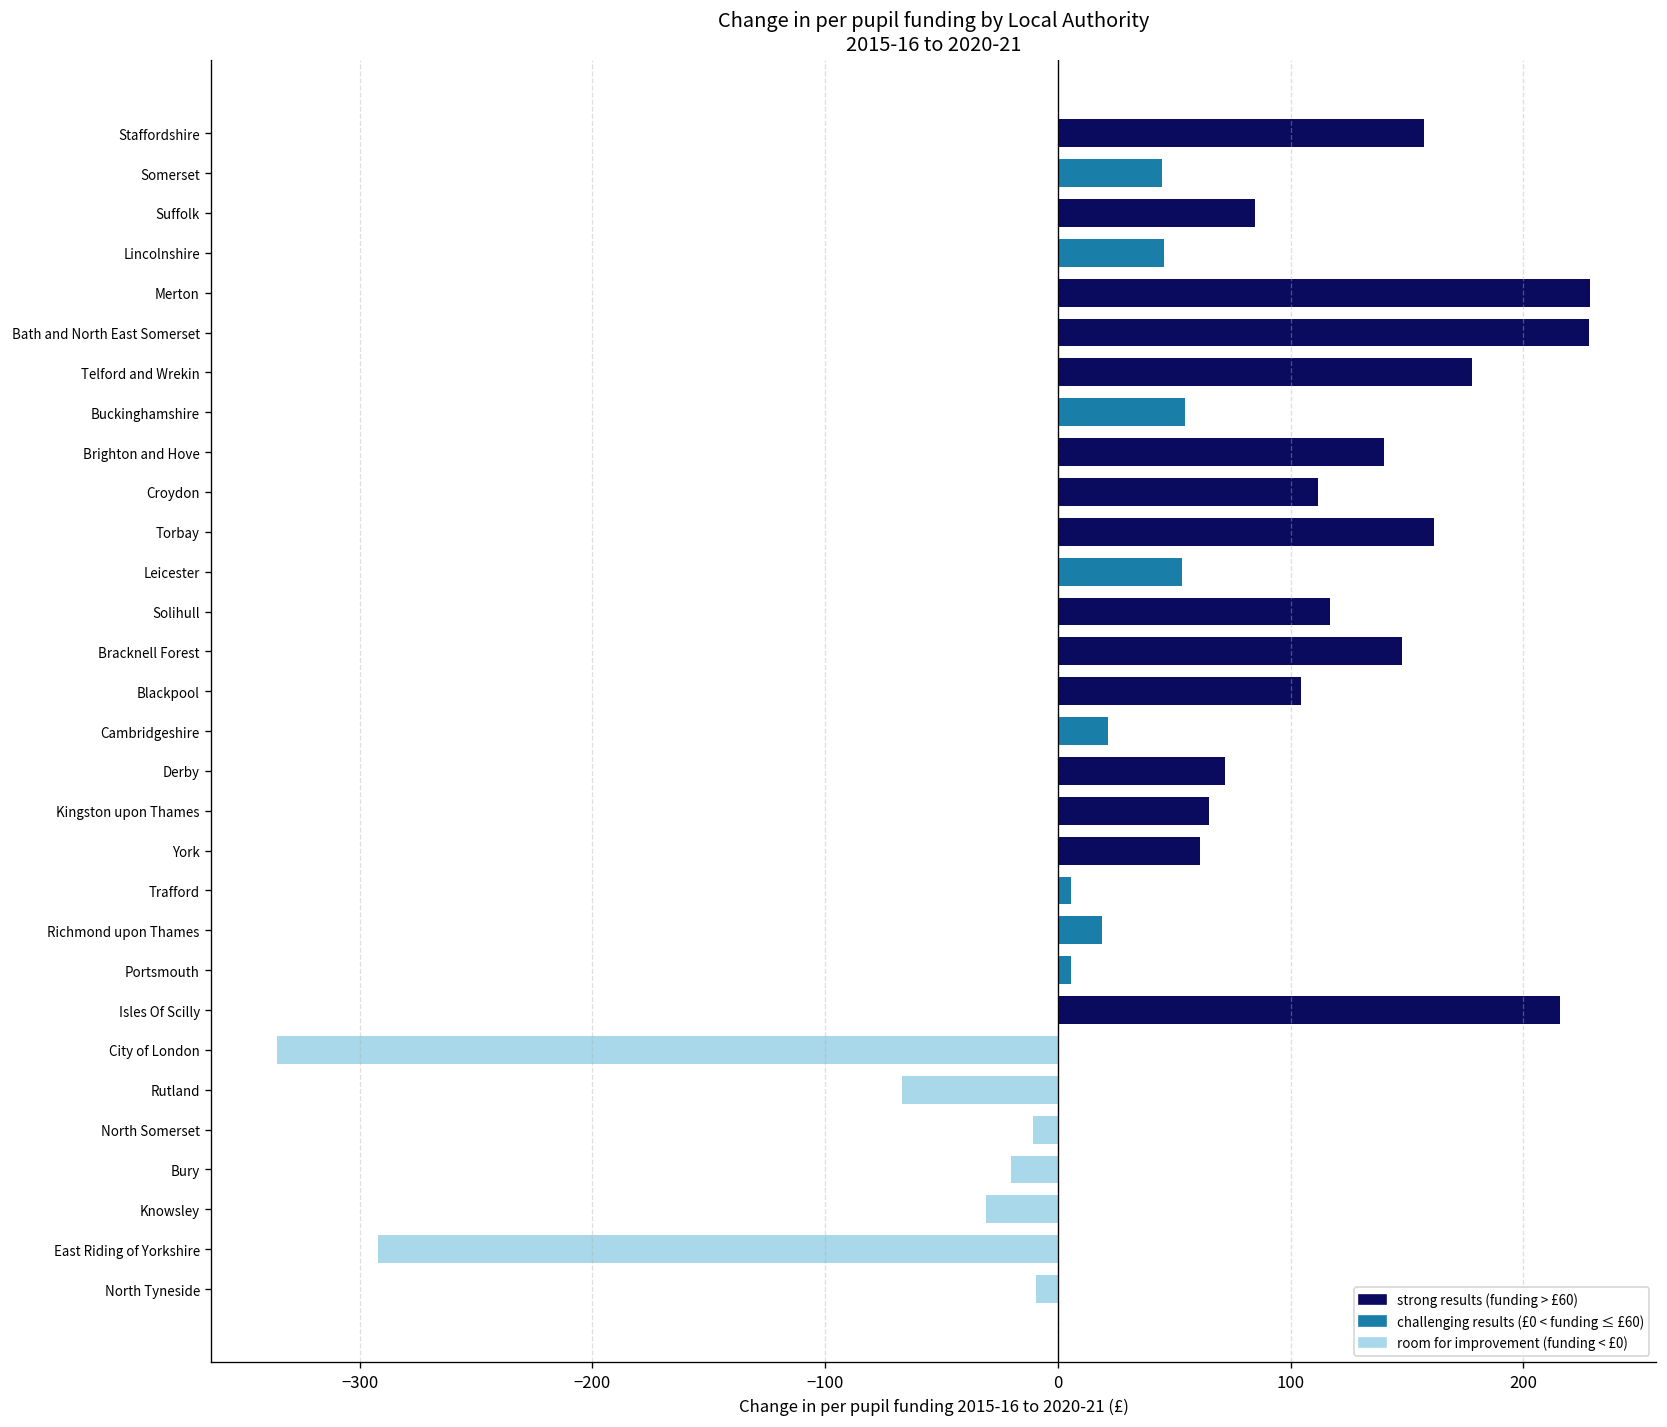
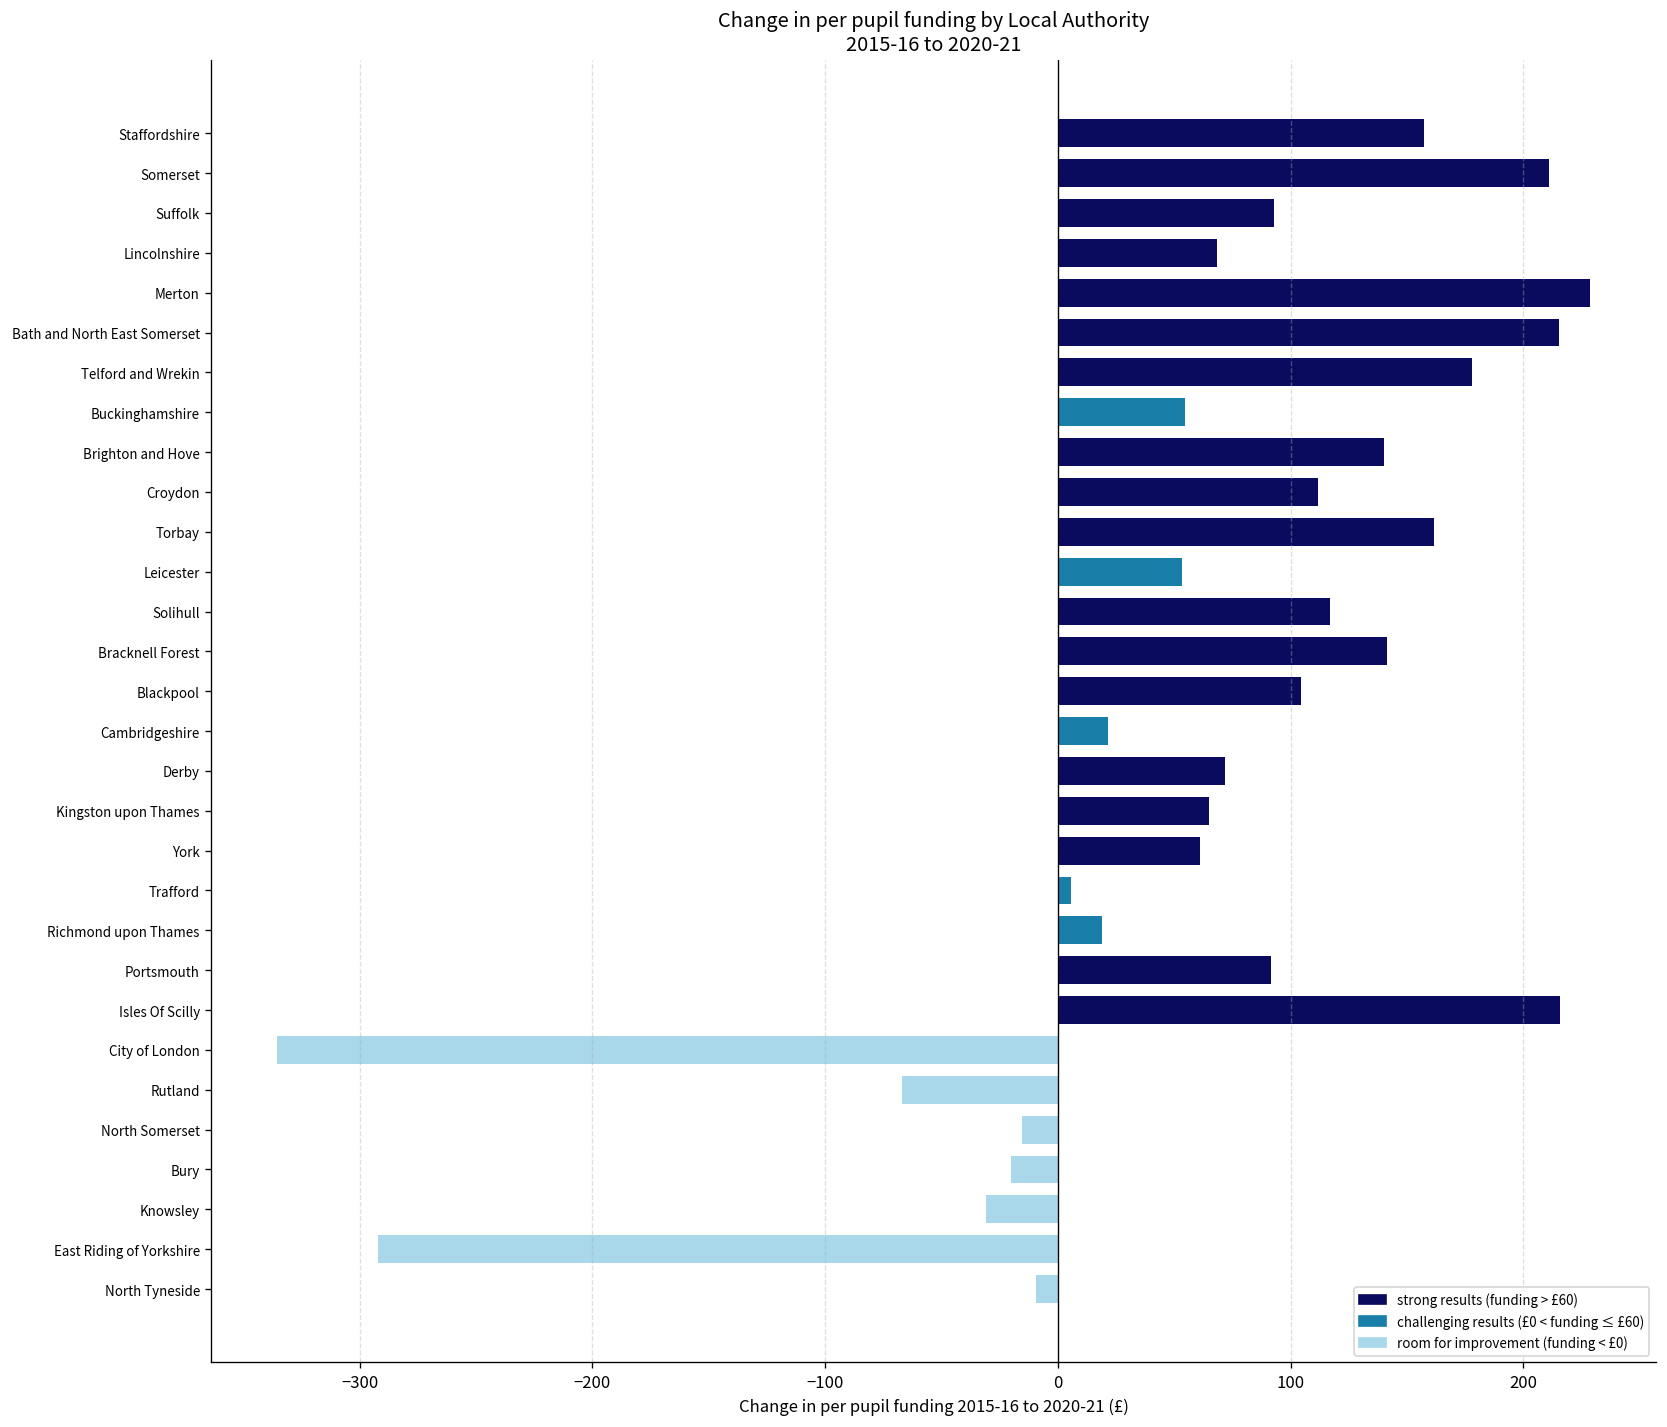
  {
    "Staffordshire": 157,
-   "Somerset": 45,
-   "Suffolk": 85,
-   "Lincolnshire": 46,
+   "Somerset": 211,
+   "Suffolk": 93,
+   "Lincolnshire": 68,
    "Merton": 229,
-   "Bath and North East Somerset": 228,
+   "Bath and North East Somerset": 215,
    "Telford and Wrekin": 178,
    "Buckinghamshire": 55,
    "Brighton and Hove": 140,
    "Croydon": 112,
    "Torbay": 162,
    "Leicester": 53,
    "Solihull": 117,
-   "Bracknell Forest": 148,
+   "Bracknell Forest": 141,
    "Blackpool": 104,
    "Cambridgeshire": 21,
    "Derby": 72,
    "Kingston upon Thames": 65,
    "York": 61,
    "Trafford": 6,
    "Richmond upon Thames": 19,
-   "Portsmouth": 6,
+   "Portsmouth": 92,
    "Isles Of Scilly": 216,
    "City of London": -336,
    "Rutland": -67,
-   "North Somerset": -11,
+   "North Somerset": -15,
    "Bury": -20,
    "Knowsley": -31,
    "East Riding of Yorkshire": -292,
    "North Tyneside": -9
  }
